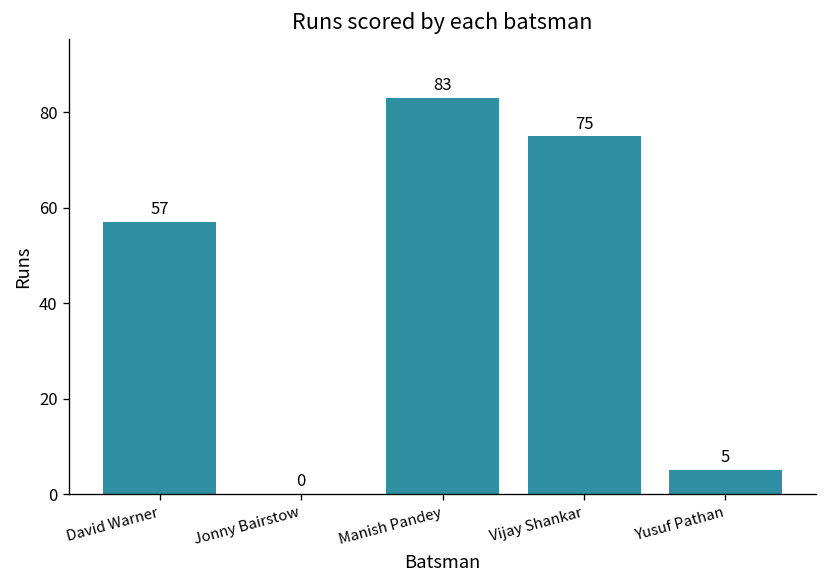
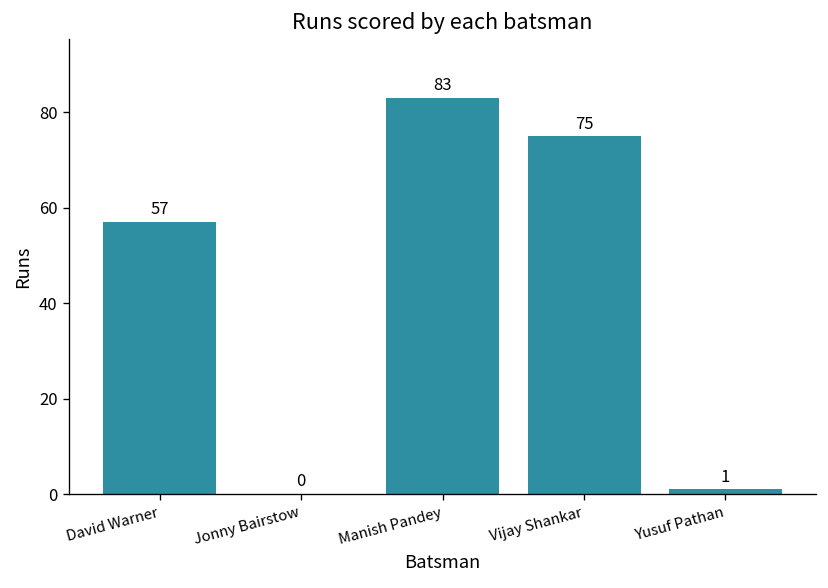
  {
    "David Warner": 57,
    "Jonny Bairstow": 0,
    "Manish Pandey": 83,
    "Vijay Shankar": 75,
-   "Yusuf Pathan": 5
+   "Yusuf Pathan": 1
  }
